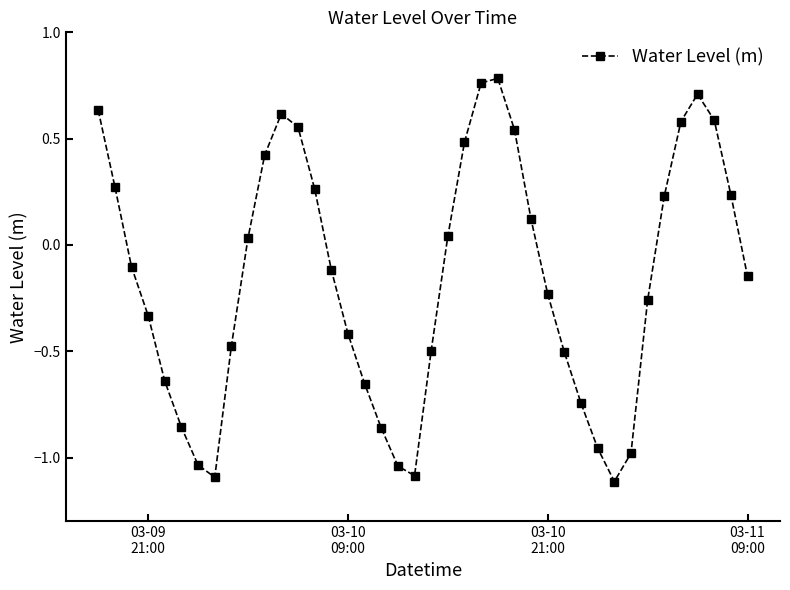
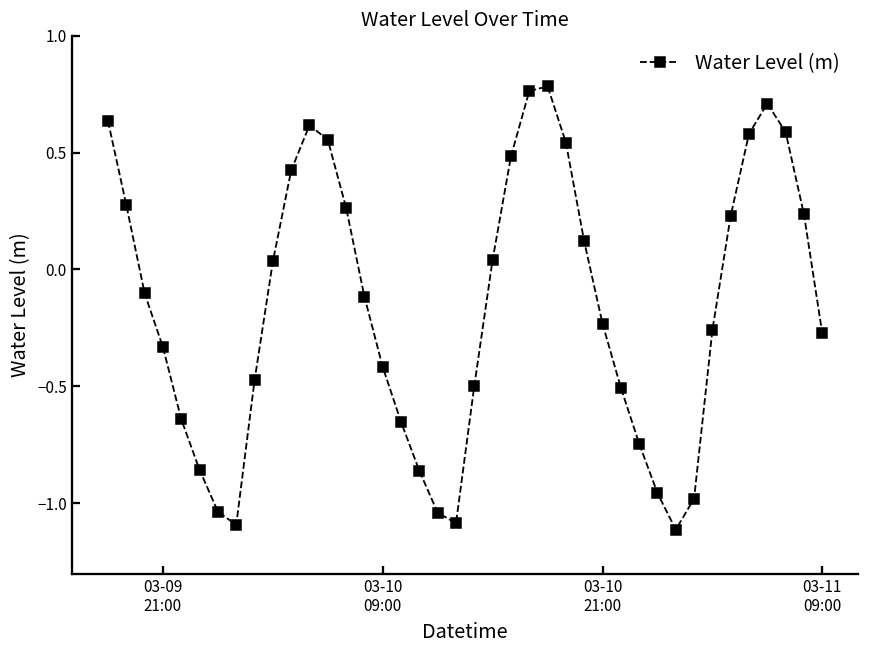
  {
    "03-09 21:00": -0.33,
    "03-10 09:00": -0.42,
    "03-10 21:00": -0.23,
-   "03-11 09:00": -0.15
+   "03-11 09:00": -0.27
  }
